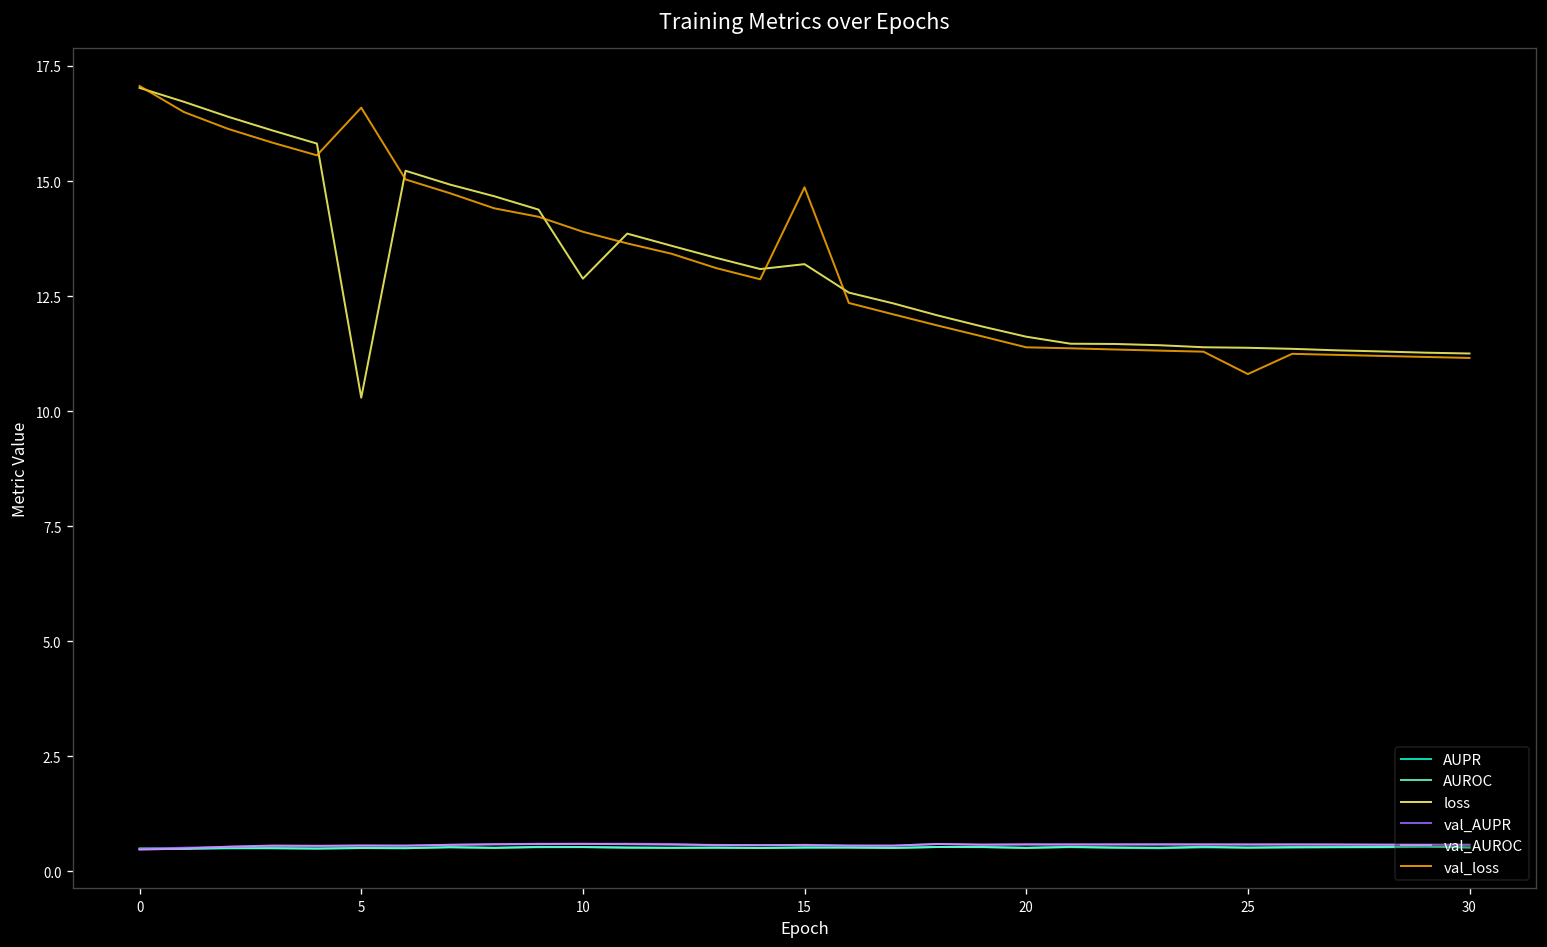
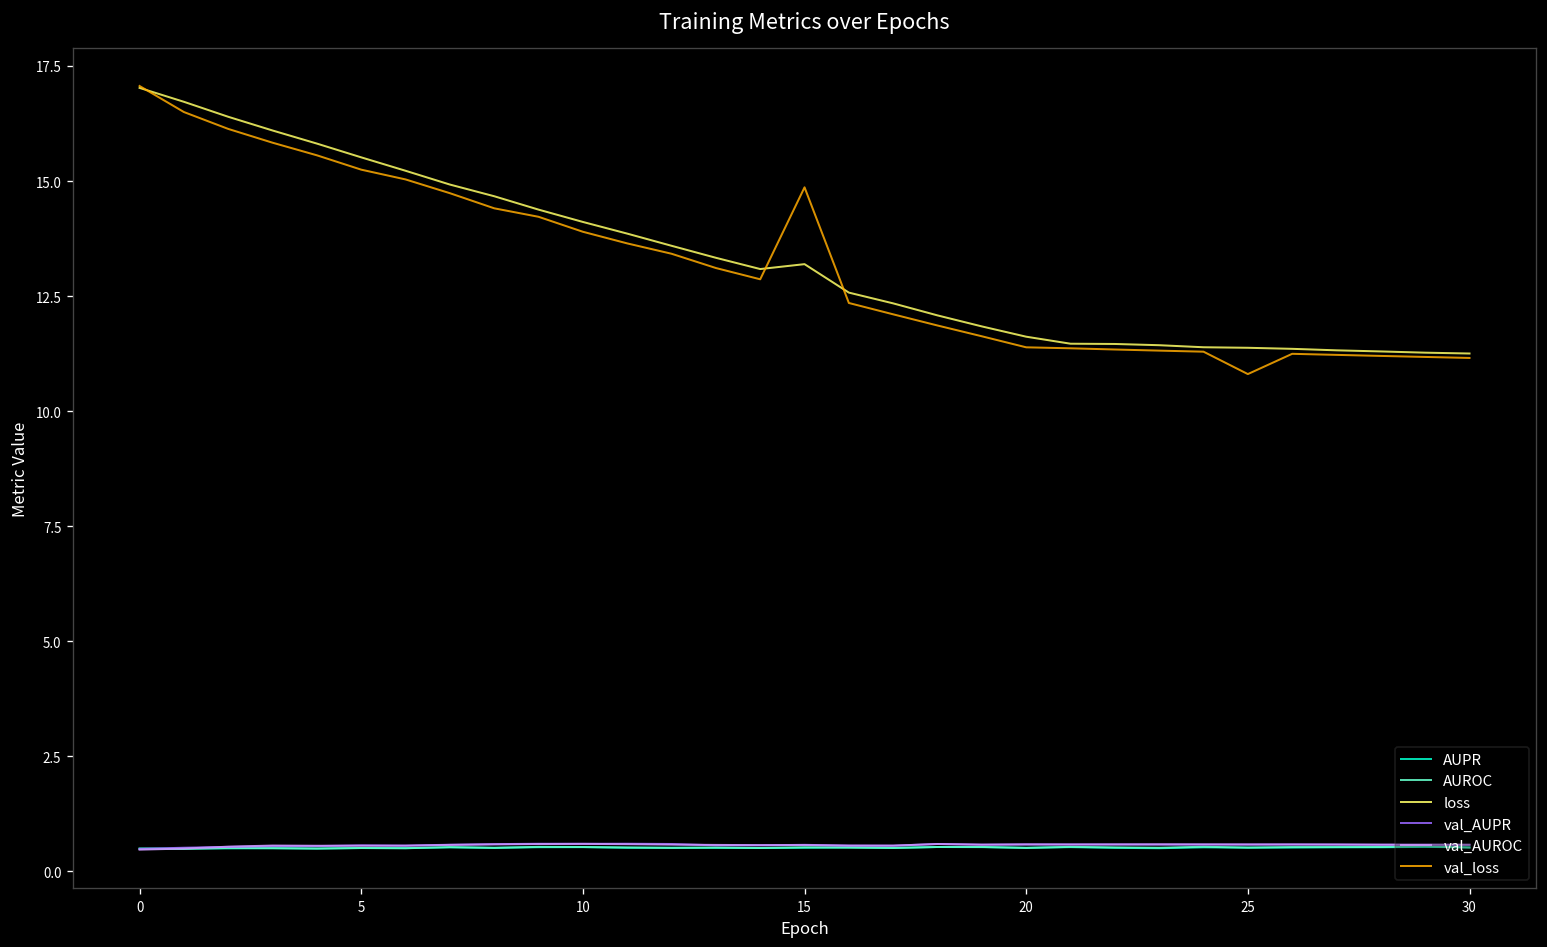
  {
    "loss": {
-     "5": 10.3,
-     "10": 12.9,
+     "5": 15.5,
+     "10": 14.1,
      "15": 13.2,
      "20": 11.6,
      "25": 11.4,
      "30": 11.3
    },
    "val_loss": {
-     "5": 16.6,
+     "5": 15.2,
      "10": 13.9,
      "15": 14.9,
      "20": 11.4,
      "25": 10.8,
      "30": 11.2
    }
  }
